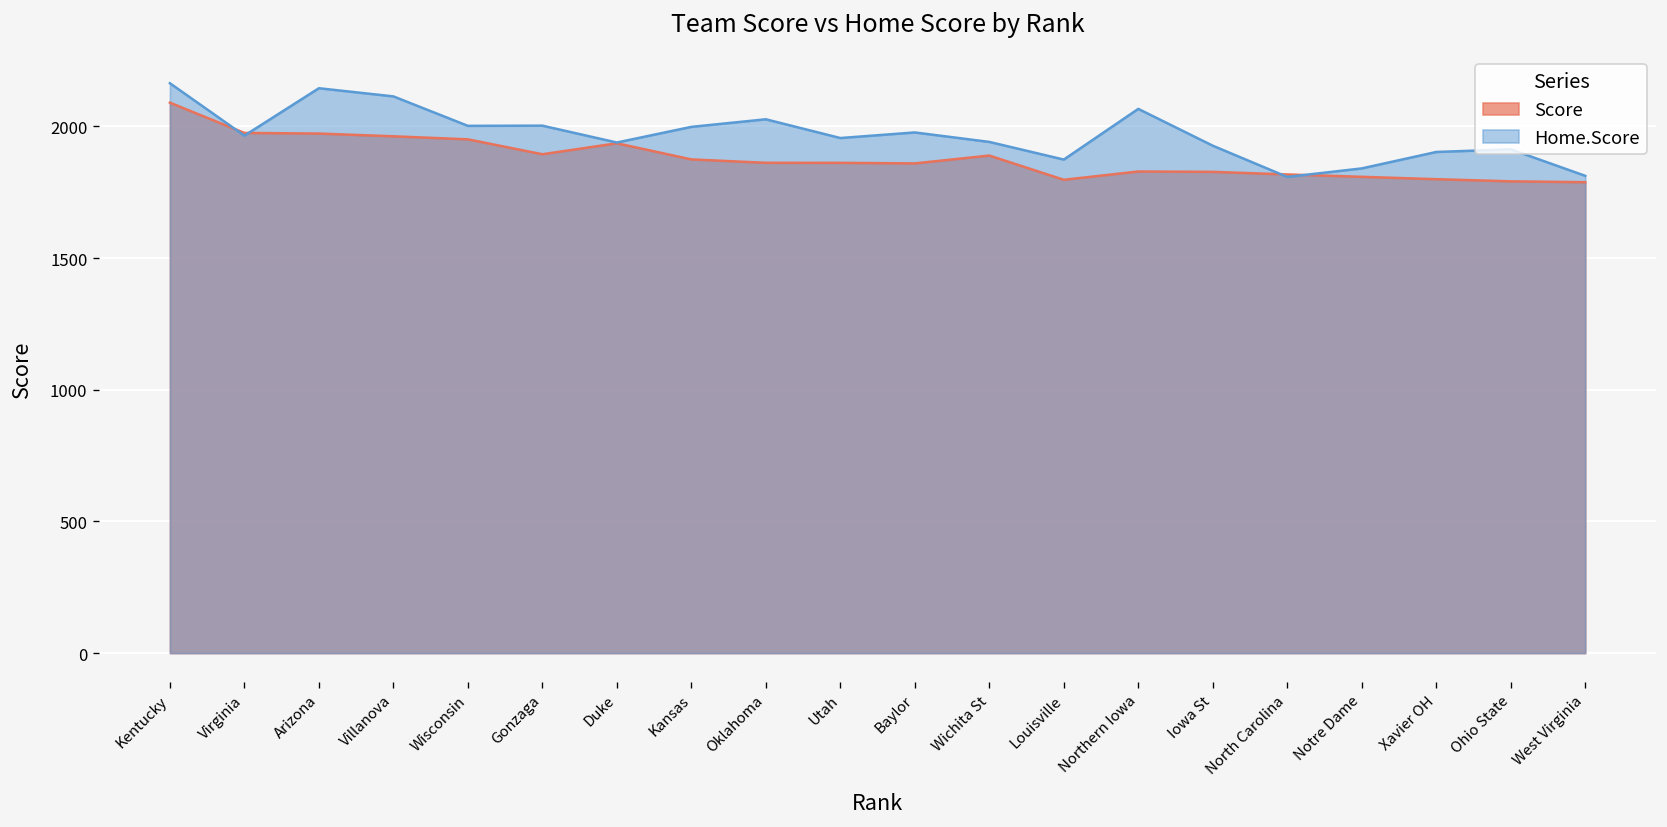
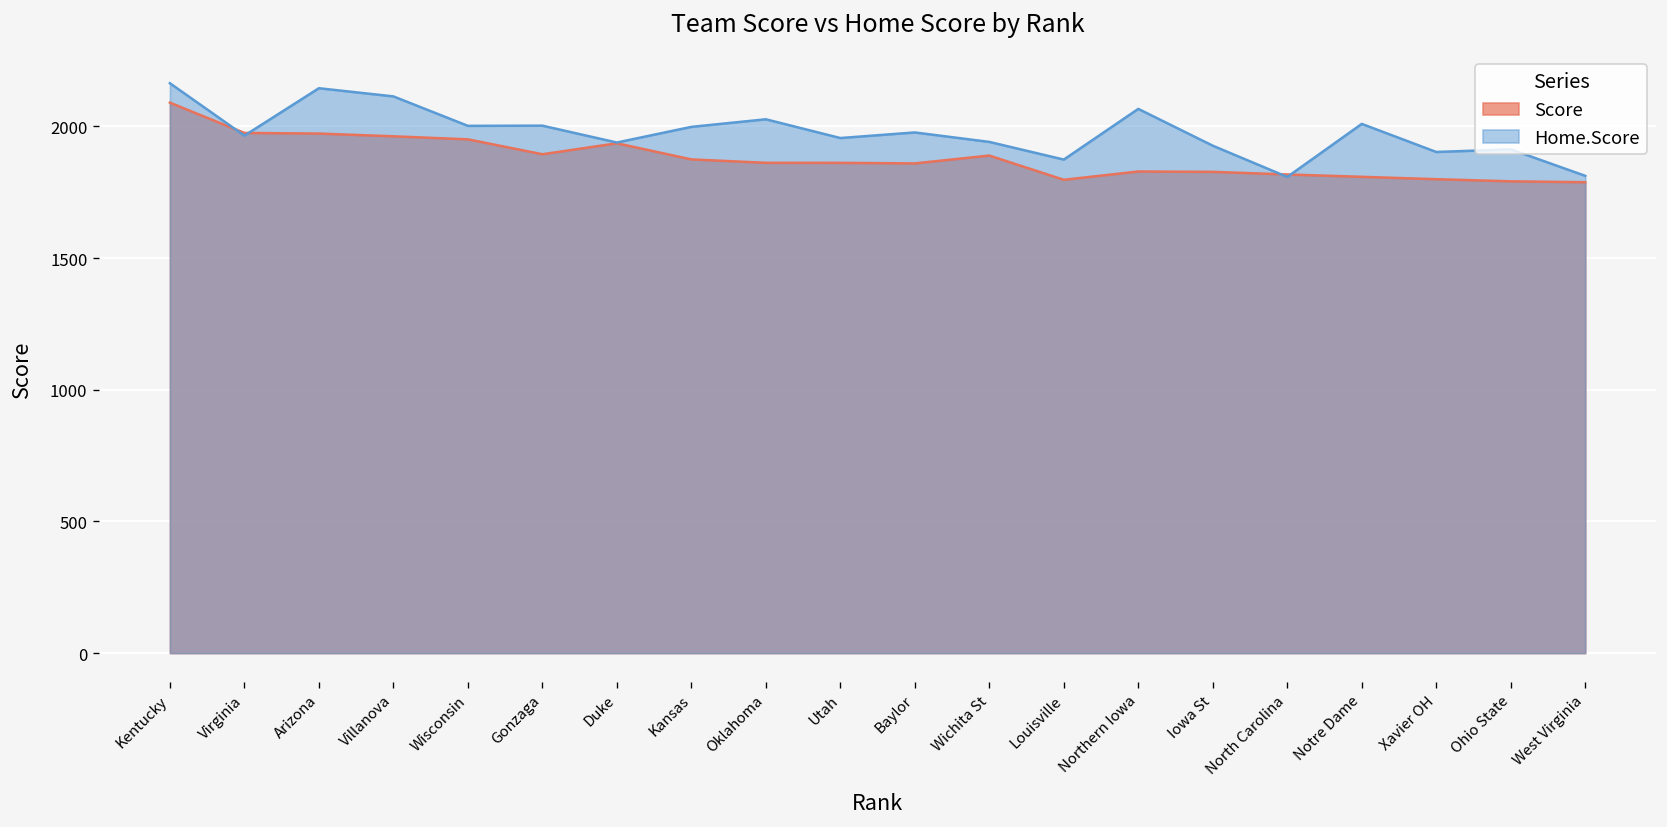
  {
    "Score": {
      "Kentucky": 2090,
      "Arizona": 1970,
      "Villanova": 1960,
      "Wisconsin": 1950,
      "Gonzaga": 1890,
      "Kansas": 1870,
      "Oklahoma": 1860,
      "Utah": 1860,
      "Baylor": 1860,
      "Wichita St": 1890,
      "Louisville": 1800,
      "Northern Iowa": 1830,
      "Iowa St": 1830,
      "Notre Dame": 1810,
      "Xavier OH": 1800,
      "Ohio State": 1790,
      "West Virginia": 1790
    },
    "Home.Score": {
      "Kentucky": 2160,
      "Arizona": 2140,
      "Villanova": 2110,
      "Wisconsin": 2000,
      "Gonzaga": 2000,
      "Kansas": 2000,
      "Oklahoma": 2030,
      "Utah": 1960,
      "Baylor": 1980,
      "Wichita St": 1940,
      "Louisville": 1870,
      "Northern Iowa": 2070,
      "Iowa St": 1930,
-     "Notre Dame": 1840,
+     "Notre Dame": 2010,
      "Xavier OH": 1900,
      "West Virginia": 1810
    }
  }
